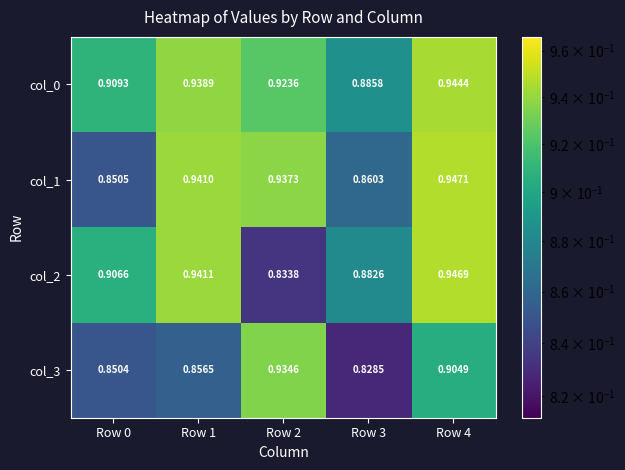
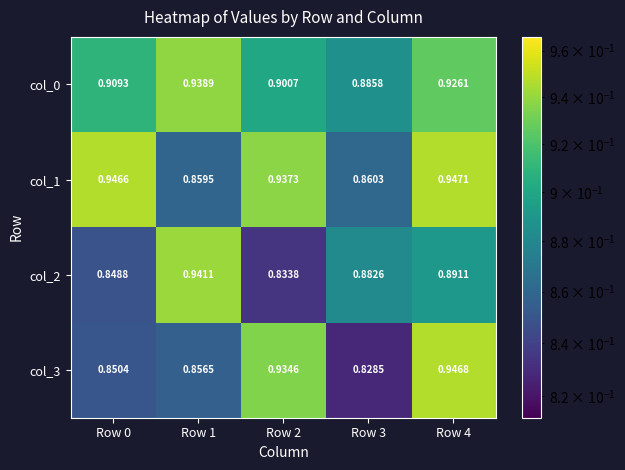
  {
    "col_0": {
      "Row 0": 0.9093,
      "Row 1": 0.9389,
-     "Row 2": 0.9236,
+     "Row 2": 0.9007,
      "Row 3": 0.8858,
-     "Row 4": 0.9444
+     "Row 4": 0.9261
    },
    "col_1": {
-     "Row 0": 0.8505,
-     "Row 1": 0.9410,
+     "Row 0": 0.9466,
+     "Row 1": 0.8595,
      "Row 2": 0.9373,
      "Row 3": 0.8603,
      "Row 4": 0.9471
    },
    "col_2": {
-     "Row 0": 0.9066,
+     "Row 0": 0.8488,
      "Row 1": 0.9411,
      "Row 2": 0.8338,
      "Row 3": 0.8826,
-     "Row 4": 0.9469
+     "Row 4": 0.8911
    },
    "col_3": {
      "Row 0": 0.8504,
      "Row 1": 0.8565,
      "Row 2": 0.9346,
      "Row 3": 0.8285,
-     "Row 4": 0.9049
+     "Row 4": 0.9468
    }
  }
